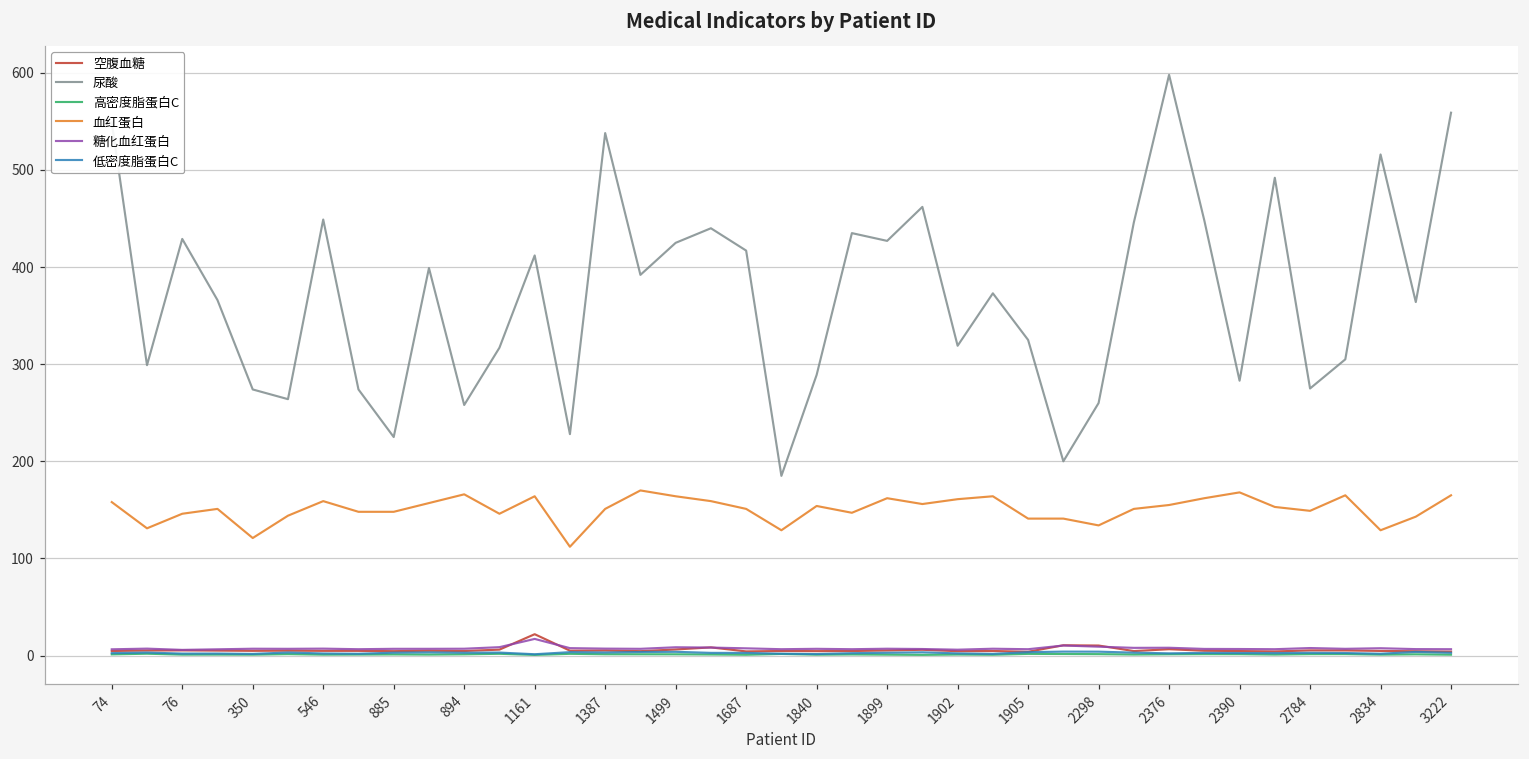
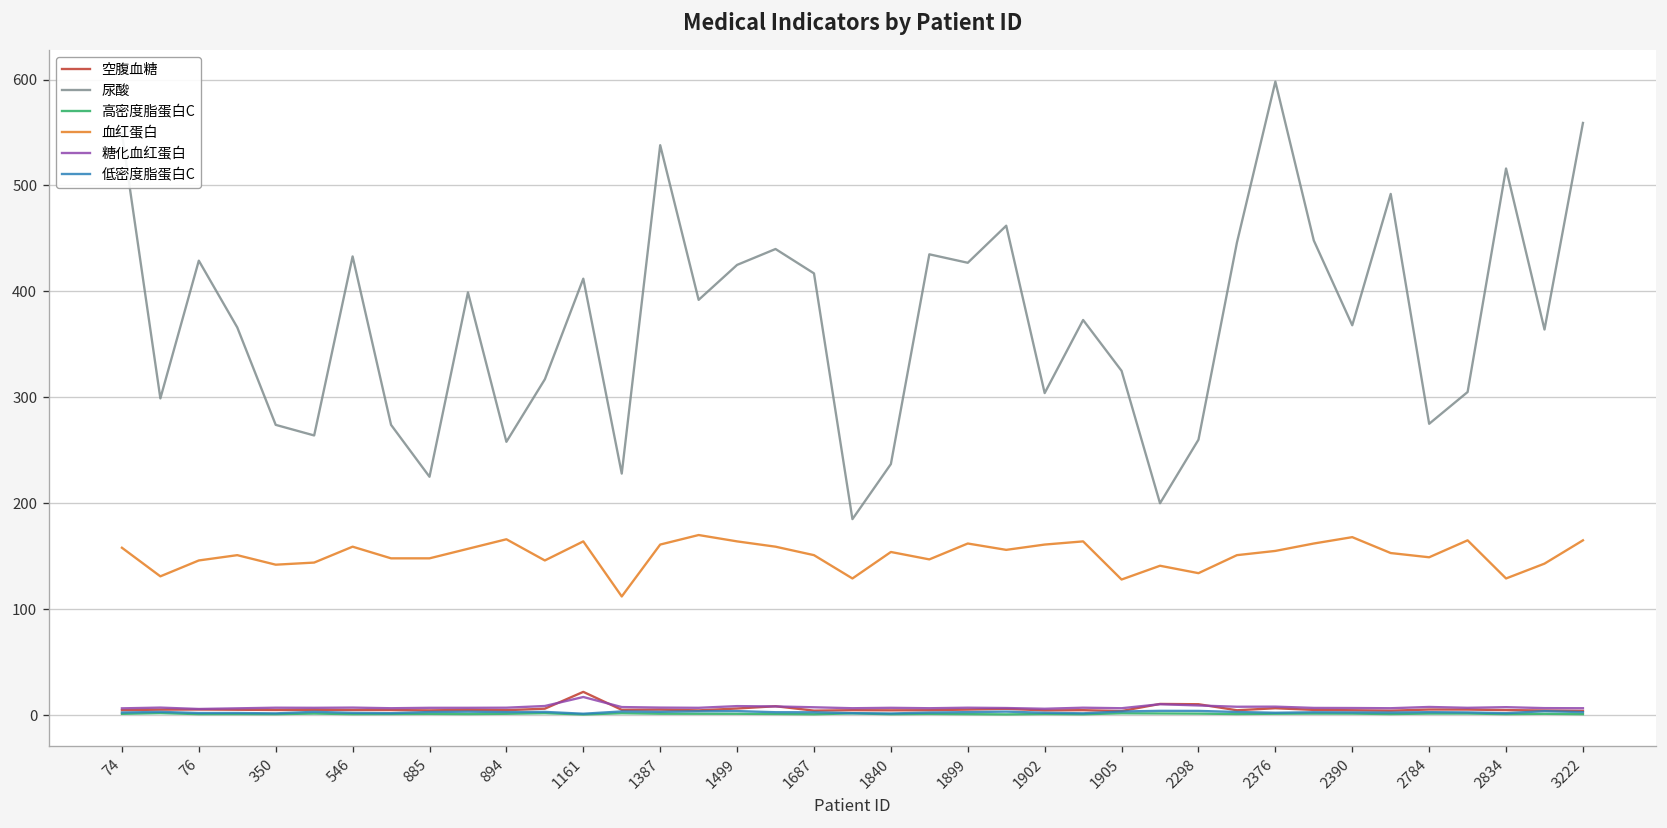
  {
    "空腹血糖": {
      "1161": 20
    },
    "尿酸": {
      "76": 430,
      "350": 270,
-     "546": 450,
+     "546": 430,
      "885": 230,
      "894": 260,
      "1161": 410,
      "1387": 540,
      "1499": 430,
      "1687": 420,
-     "1840": 290,
+     "1840": 240,
      "1899": 430,
-     "1902": 320,
+     "1902": 300,
      "1905": 330,
      "2298": 260,
      "2376": 600,
-     "2390": 280,
+     "2390": 370,
      "2784": 280,
      "2834": 520,
      "3222": 560
    },
    "血红蛋白": {
      "74": 160,
      "76": 150,
-     "350": 120,
+     "350": 140,
      "546": 160,
      "885": 150,
      "894": 170,
      "1161": 160,
-     "1387": 150,
+     "1387": 160,
      "1499": 160,
      "1687": 150,
      "1840": 150,
      "1899": 160,
      "1902": 160,
-     "1905": 140,
+     "1905": 130,
      "2298": 130,
      "2376": 160,
      "2390": 170,
      "2784": 150,
      "2834": 130,
      "3222": 170
    },
    "糖化血红蛋白": {
      "1161": 20,
      "1687": 10
    }
  }
